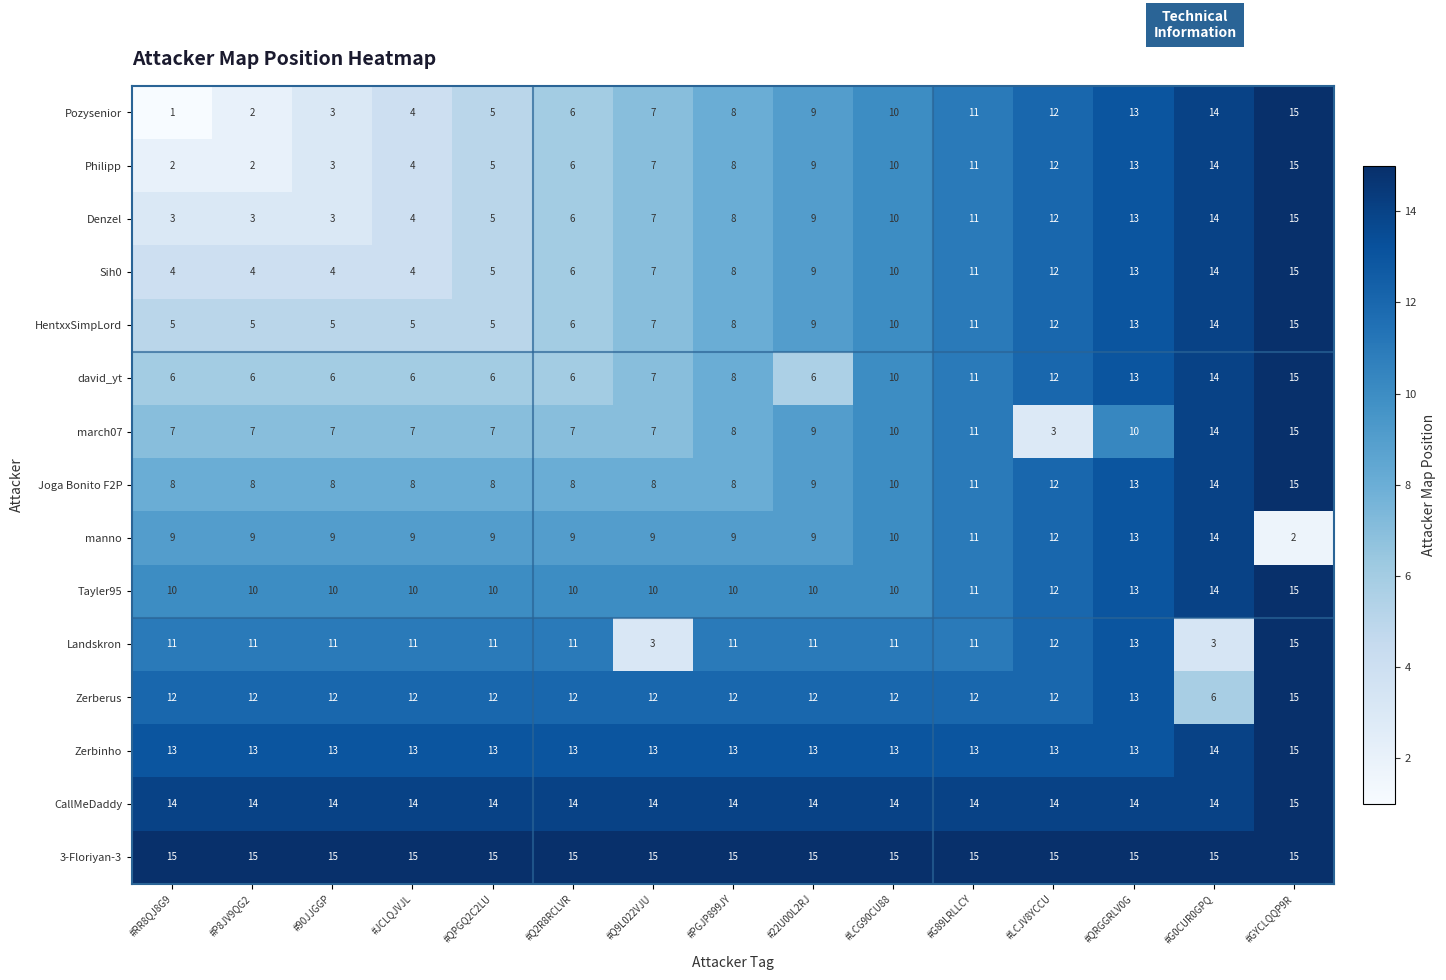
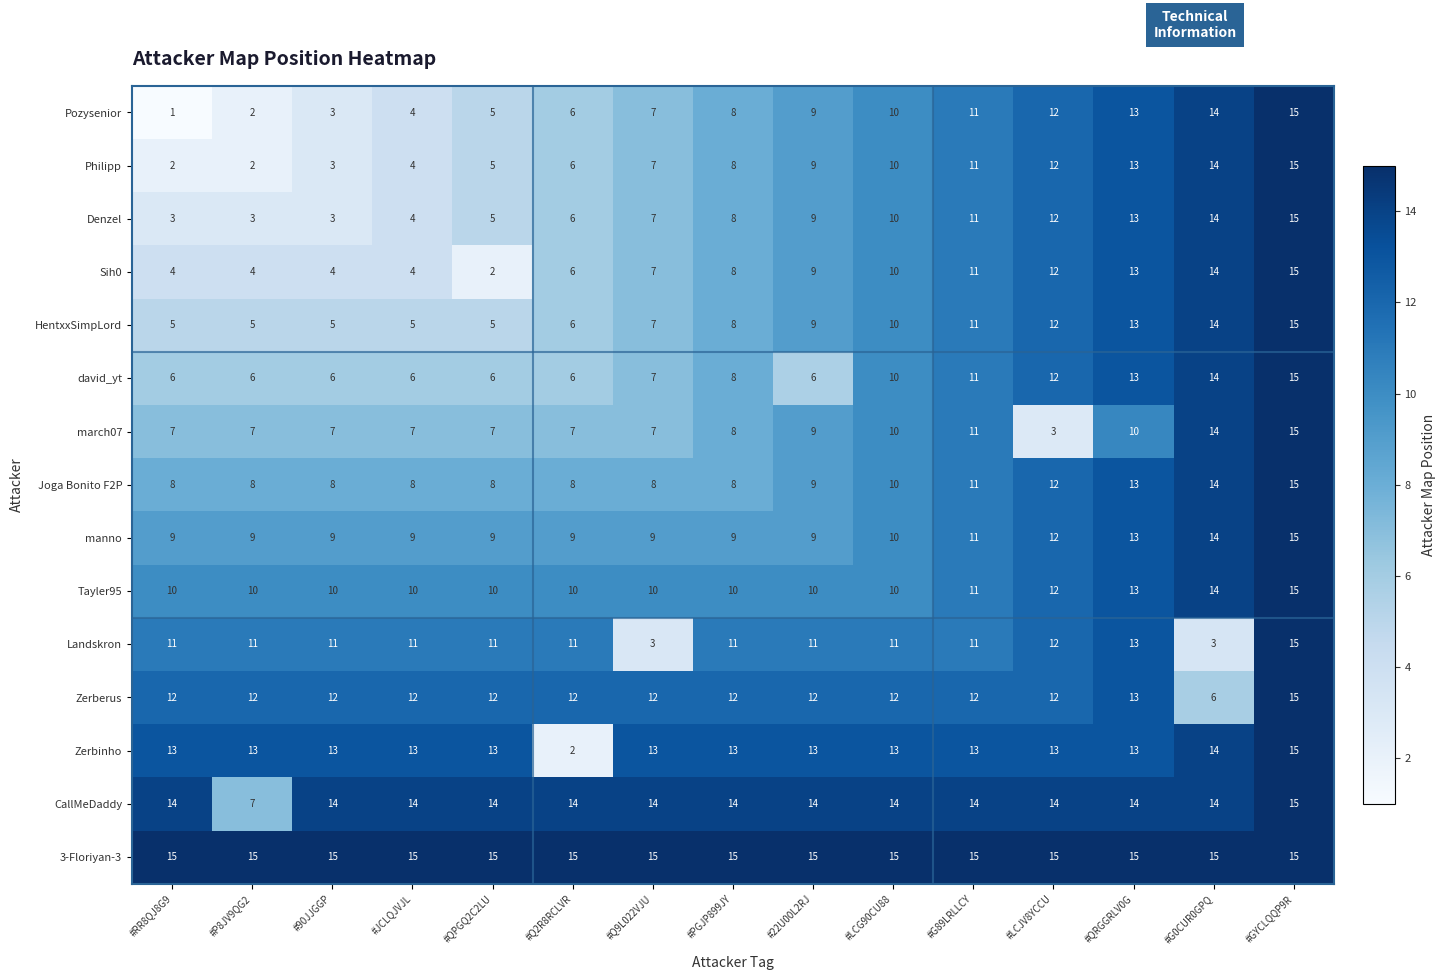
  {
    "Sih0": {
      "#RR8QJ8G9": 4,
      "#P8JV9QG2": 4,
      "#90JJGGP": 4,
      "#JCLQJVJL": 4,
-     "#QPGQ2C2LU": 5,
+     "#QPGQ2C2LU": 2,
      "#Q2R8RCLVR": 6,
      "#Q9L022VJU": 7,
      "#PGJP899JY": 8,
      "#22U00L2RJ": 9,
      "#LCG90CU88": 10,
      "#G89LRLLCY": 11,
      "#LCJV8YCCU": 12,
      "#QRGGRLV0G": 13,
      "#G0CUR0GPQ": 14,
      "#GYCLQQP9R": 15
    },
    "manno": {
      "#RR8QJ8G9": 9,
      "#P8JV9QG2": 9,
      "#90JJGGP": 9,
      "#JCLQJVJL": 9,
      "#QPGQ2C2LU": 9,
      "#Q2R8RCLVR": 9,
      "#Q9L022VJU": 9,
      "#PGJP899JY": 9,
      "#22U00L2RJ": 9,
      "#LCG90CU88": 10,
      "#G89LRLLCY": 11,
      "#LCJV8YCCU": 12,
      "#QRGGRLV0G": 13,
      "#G0CUR0GPQ": 14,
-     "#GYCLQQP9R": 2
+     "#GYCLQQP9R": 15
    },
    "Zerbinho": {
      "#RR8QJ8G9": 13,
      "#P8JV9QG2": 13,
      "#90JJGGP": 13,
      "#JCLQJVJL": 13,
      "#QPGQ2C2LU": 13,
-     "#Q2R8RCLVR": 13,
+     "#Q2R8RCLVR": 2,
      "#Q9L022VJU": 13,
      "#PGJP899JY": 13,
      "#22U00L2RJ": 13,
      "#LCG90CU88": 13,
      "#G89LRLLCY": 13,
      "#LCJV8YCCU": 13,
      "#QRGGRLV0G": 13,
      "#G0CUR0GPQ": 14,
      "#GYCLQQP9R": 15
    },
    "CallMeDaddy": {
      "#RR8QJ8G9": 14,
-     "#P8JV9QG2": 14,
+     "#P8JV9QG2": 7,
      "#90JJGGP": 14,
      "#JCLQJVJL": 14,
      "#QPGQ2C2LU": 14,
      "#Q2R8RCLVR": 14,
      "#Q9L022VJU": 14,
      "#PGJP899JY": 14,
      "#22U00L2RJ": 14,
      "#LCG90CU88": 14,
      "#G89LRLLCY": 14,
      "#LCJV8YCCU": 14,
      "#QRGGRLV0G": 14,
      "#G0CUR0GPQ": 14,
      "#GYCLQQP9R": 15
    }
  }
